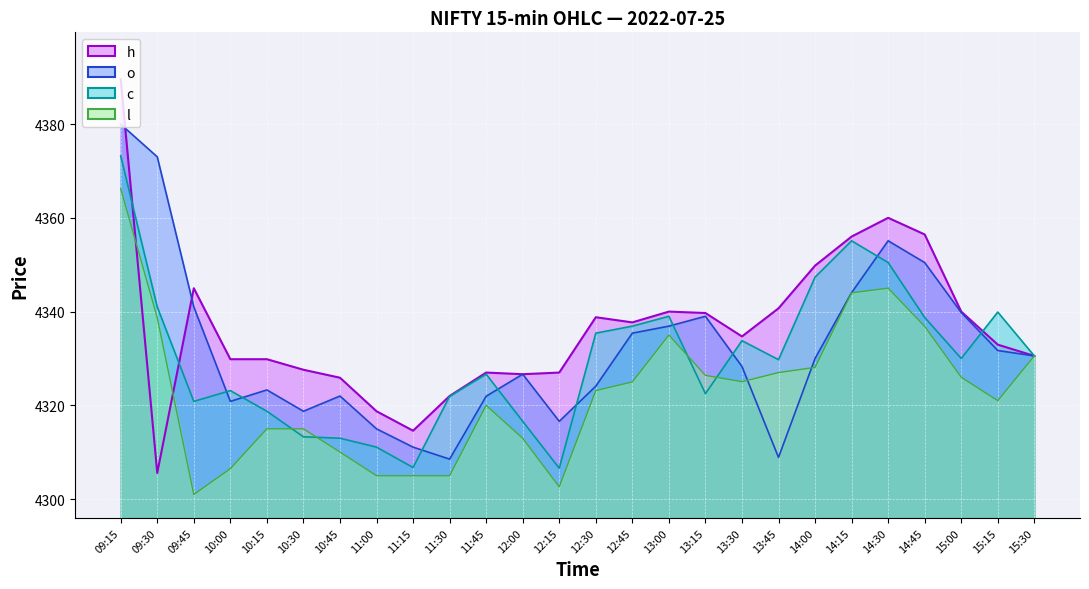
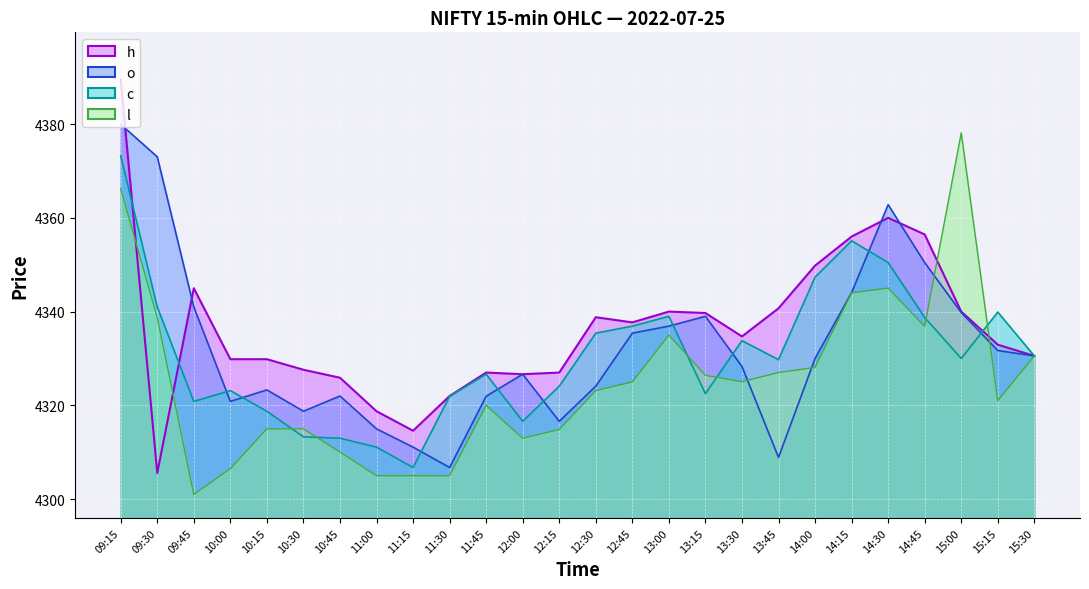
  {
    "h": {
      "09:30": 4306,
      "09:45": 4345,
      "10:00": 4330,
      "10:15": 4330,
      "10:30": 4328,
      "10:45": 4326,
      "11:00": 4319,
      "11:15": 4315,
      "12:15": 4327,
      "12:30": 4339,
      "12:45": 4338,
      "13:00": 4340,
      "13:15": 4340,
      "13:30": 4335,
      "13:45": 4341,
      "14:00": 4350,
      "14:15": 4356,
      "14:30": 4360,
      "14:45": 4356,
      "15:15": 4333
    },
    "o": {
      "09:30": 4373,
      "09:45": 4341,
      "10:00": 4321,
      "10:15": 4323,
      "10:30": 4319,
      "10:45": 4322,
      "11:00": 4315,
      "11:15": 4311,
-     "11:30": 4309,
+     "11:30": 4307,
      "11:45": 4322,
      "12:15": 4317,
      "12:30": 4324,
      "12:45": 4335,
      "13:00": 4337,
      "13:15": 4339,
      "13:30": 4328,
      "13:45": 4309,
      "14:00": 4330,
-     "14:30": 4355,
+     "14:30": 4363,
      "14:45": 4350,
      "15:15": 4332
    },
    "c": {
      "09:15": 4373,
      "09:30": 4341,
      "09:45": 4321,
      "10:00": 4323,
      "10:15": 4319,
      "10:30": 4313,
      "10:45": 4313,
      "11:00": 4311,
      "11:15": 4307,
      "12:00": 4317,
-     "12:15": 4307,
+     "12:15": 4324,
      "12:30": 4335,
      "12:45": 4337,
      "13:00": 4339,
      "13:15": 4323,
      "13:30": 4334,
      "13:45": 4330,
      "14:00": 4347,
      "14:15": 4355,
      "14:30": 4350,
      "14:45": 4339,
      "15:00": 4330,
      "15:15": 4340
    },
    "l": {
      "09:15": 4366,
      "09:30": 4339,
      "09:45": 4301,
      "10:00": 4307,
      "10:15": 4315,
      "10:30": 4315,
      "10:45": 4310,
      "11:00": 4305,
      "11:15": 4305,
      "11:30": 4305,
      "11:45": 4320,
      "12:00": 4313,
-     "12:15": 4303,
+     "12:15": 4315,
      "12:30": 4323,
      "12:45": 4325,
      "13:00": 4335,
      "13:15": 4326,
      "13:30": 4325,
      "13:45": 4327,
      "14:00": 4328,
      "14:30": 4345,
      "14:45": 4337,
-     "15:00": 4326,
+     "15:00": 4378,
      "15:15": 4321
    }
  }
